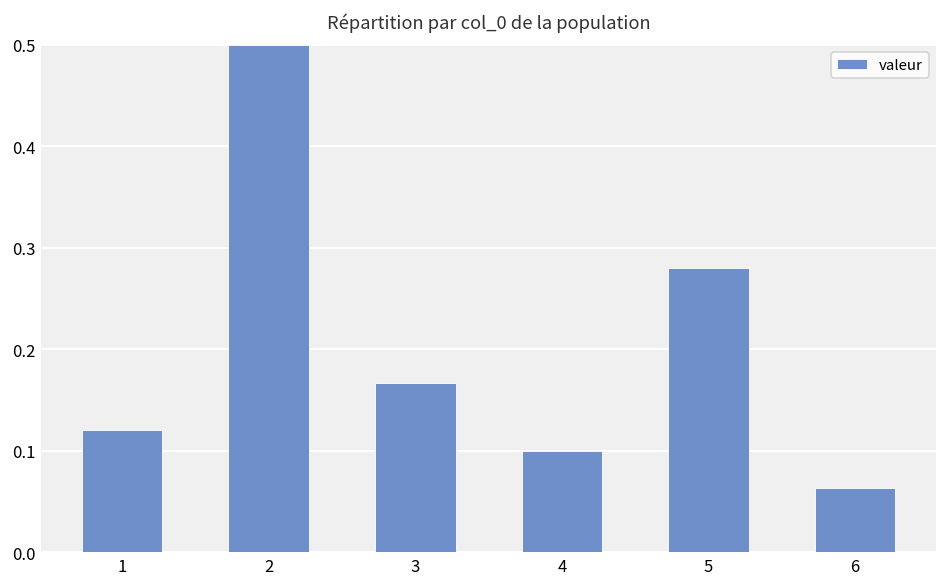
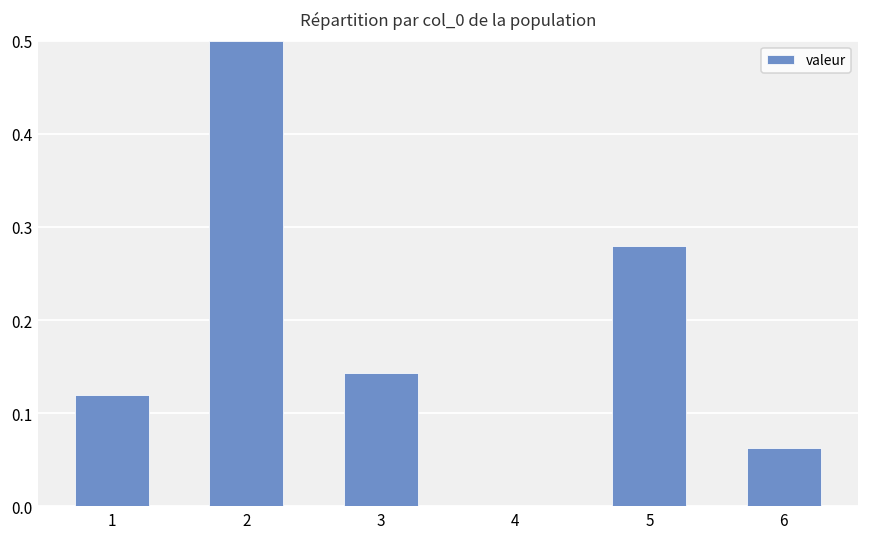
  {
    "1": 0.12,
    "2": 0.50,
-   "3": 0.17,
-   "4": 0.1,
+   "3": 0.14,
+   "4": 0.0,
    "5": 0.28,
    "6": 0.06
  }
